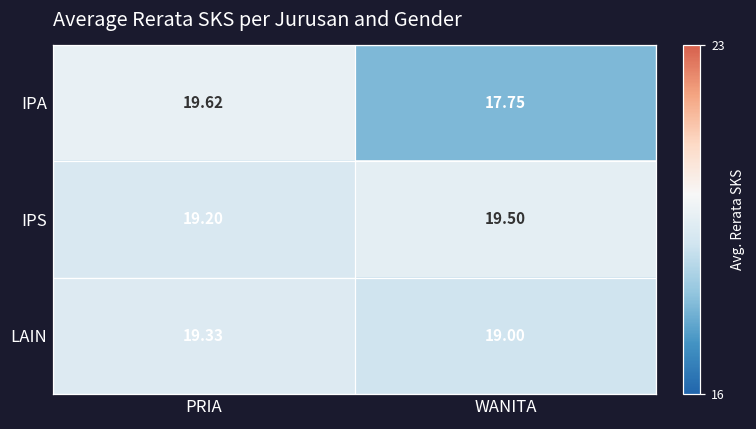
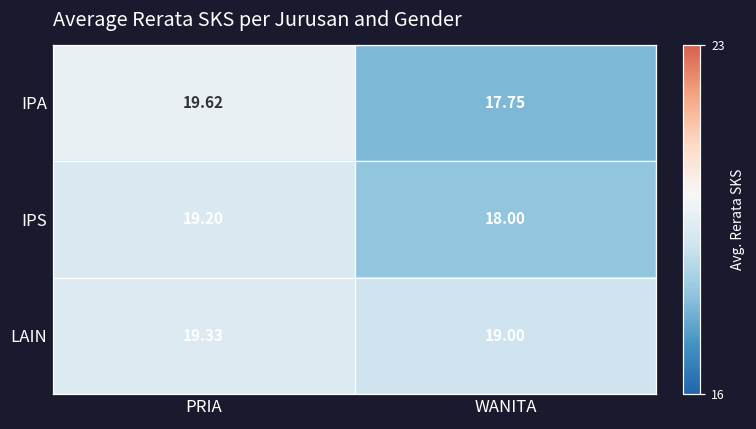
  {
    "IPA": {
      "PRIA": 19.62,
      "WANITA": 17.75
    },
    "IPS": {
-     "WANITA": 19.50
+     "WANITA": 18.00
    }
  }
